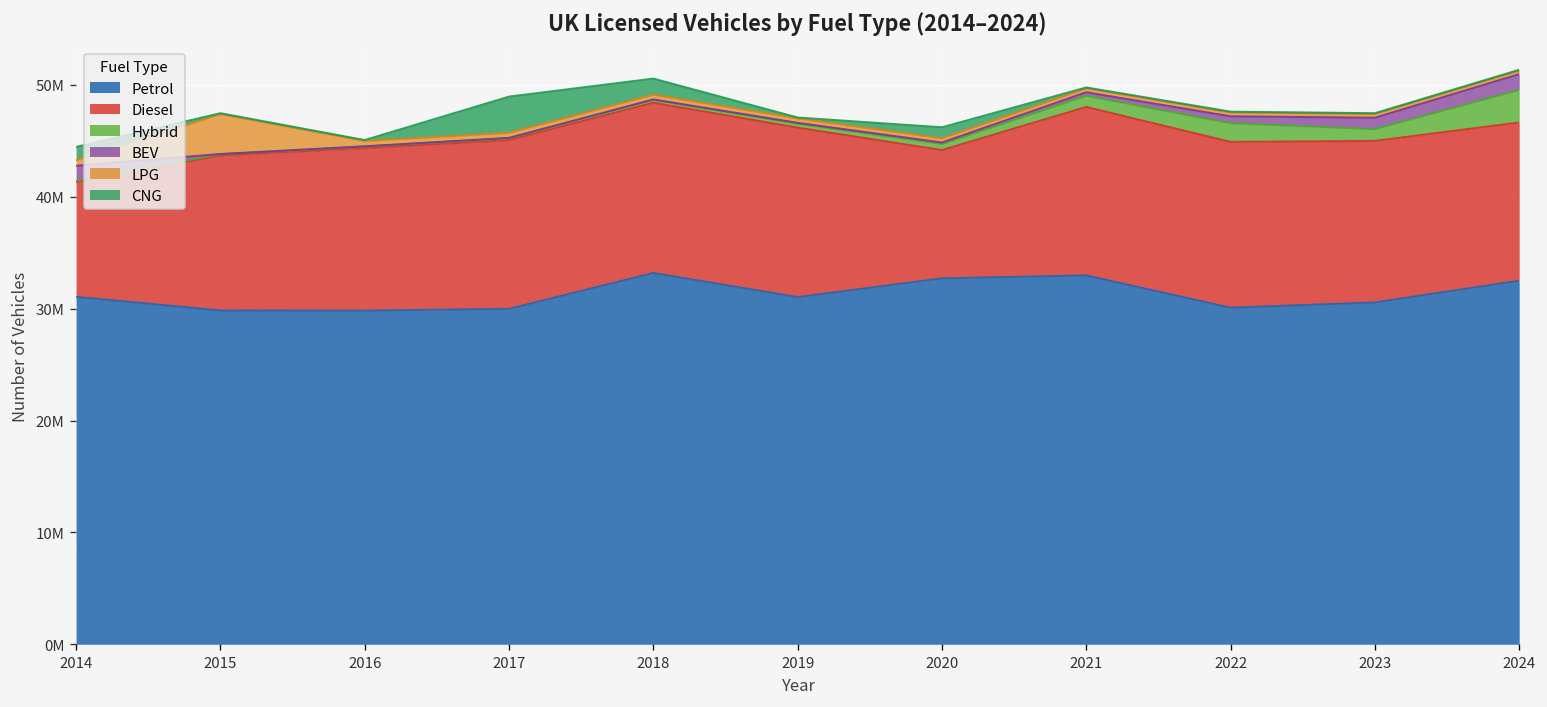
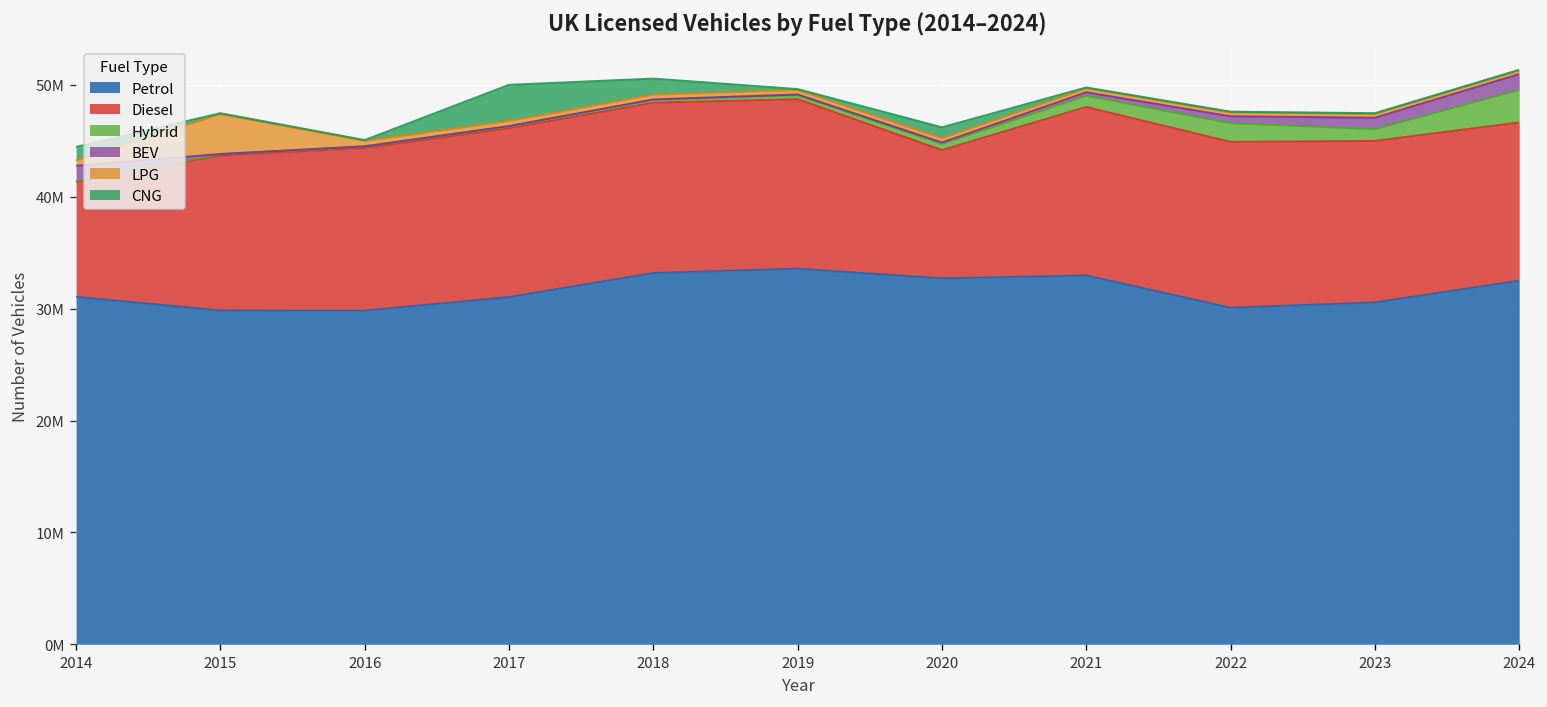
  {
    "Petrol": {
      "2014": 31000000,
      "2015": 30000000,
      "2016": 30000000,
-     "2017": 30000000,
+     "2017": 31000000,
      "2018": 33000000,
-     "2019": 31000000,
+     "2019": 34000000,
      "2020": 33000000,
      "2021": 33000000,
      "2022": 30000000,
      "2023": 31000000,
      "2024": 32000000
    },
    "Diesel": {
      "2019": 15000000,
      "2020": 11000000,
      "2021": 15000000,
      "2022": 15000000,
      "2023": 14000000,
      "2024": 14000000
    },
    "Hybrid": {
      "2021": 1000000,
      "2022": 2000000,
      "2023": 1000000,
      "2024": 3000000
    },
    "BEV": {
      "2014": 1000000,
      "2021": 0,
      "2022": 1000000,
      "2023": 1000000,
      "2024": 1000000
    },
    "LPG": {
      "2014": 1000000,
      "2017": 0,
      "2018": 0,
      "2020": 0
    },
    "CNG": {
      "2014": 1000000,
      "2017": 3000000,
      "2018": 1000000,
      "2020": 1000000
    }
  }
